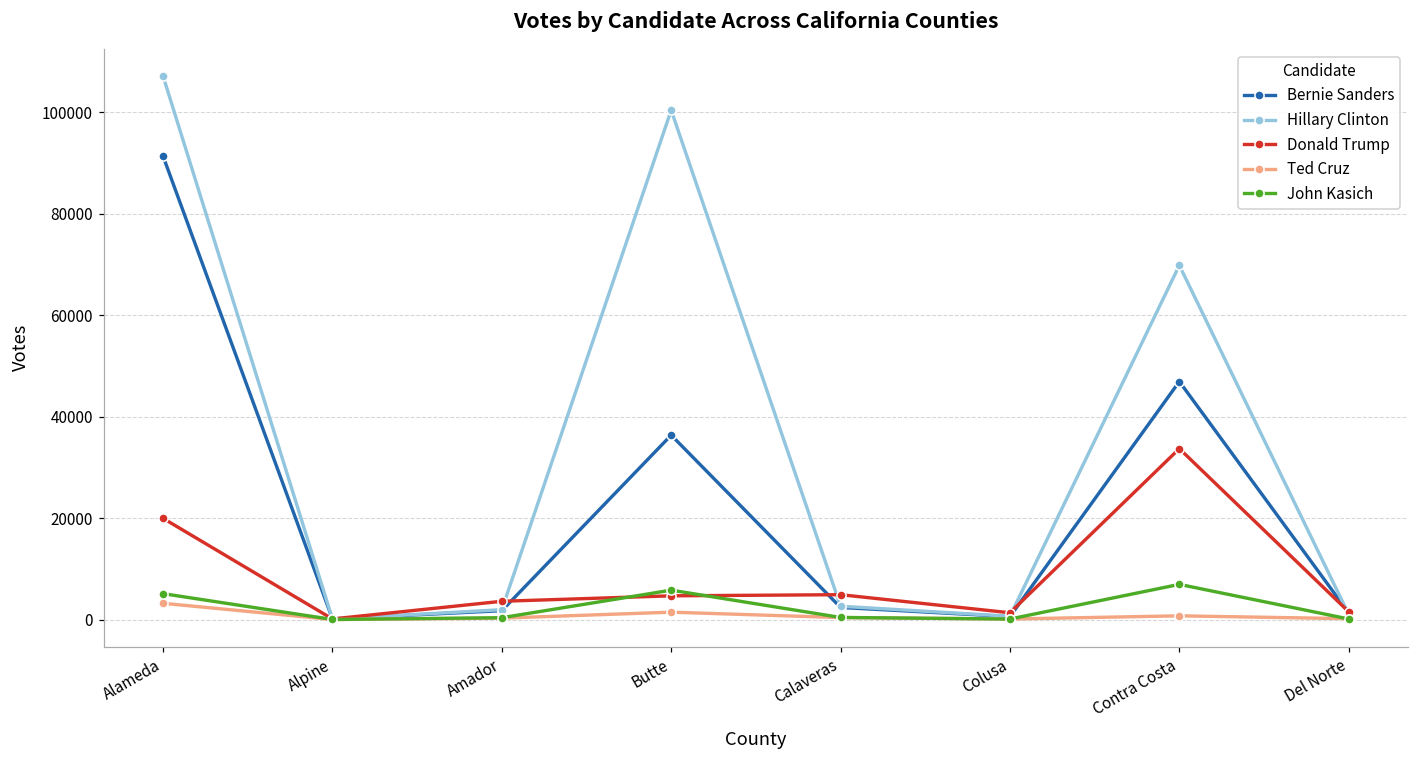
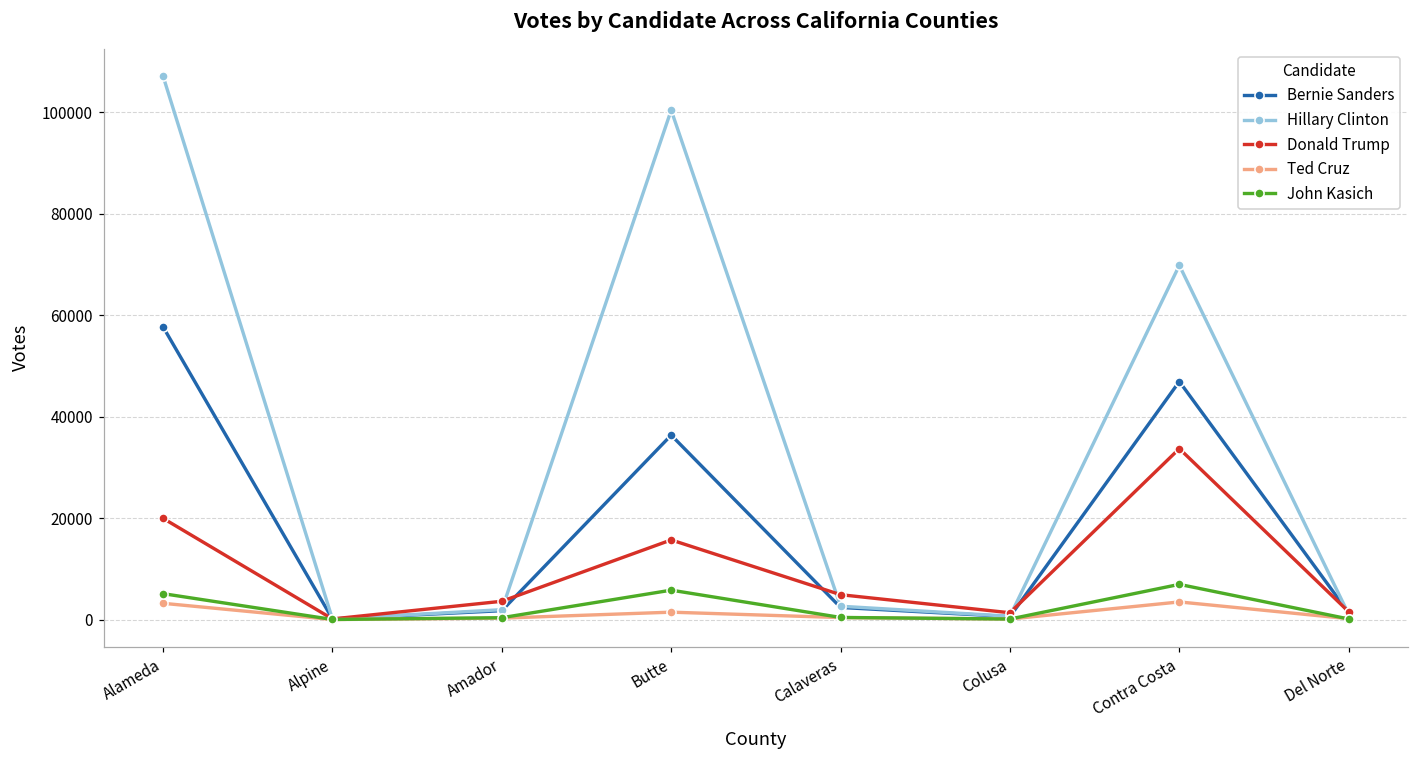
  {
    "Bernie Sanders": {
-     "Alameda": 91000,
+     "Alameda": 58000,
      "Butte": 36000,
      "Contra Costa": 47000
    },
    "Hillary Clinton": {
      "Alameda": 107000,
      "Butte": 100000,
      "Contra Costa": 70000
    },
    "Donald Trump": {
      "Alameda": 20000,
      "Amador": 4000,
-     "Butte": 5000,
+     "Butte": 16000,
      "Calaveras": 5000,
      "Colusa": 1000,
      "Contra Costa": 34000
    },
    "Ted Cruz": {
      "Alameda": 3000,
      "Butte": 1000,
-     "Contra Costa": 1000
+     "Contra Costa": 3000
    },
    "John Kasich": {
      "Alameda": 5000,
      "Butte": 6000,
      "Contra Costa": 7000
    }
  }
